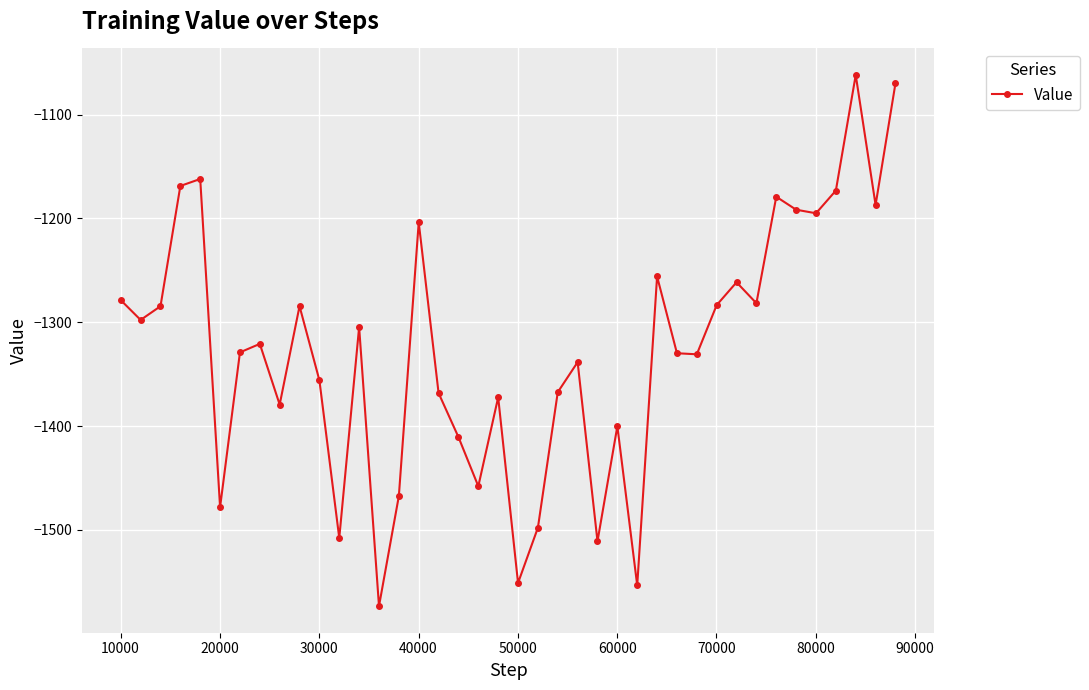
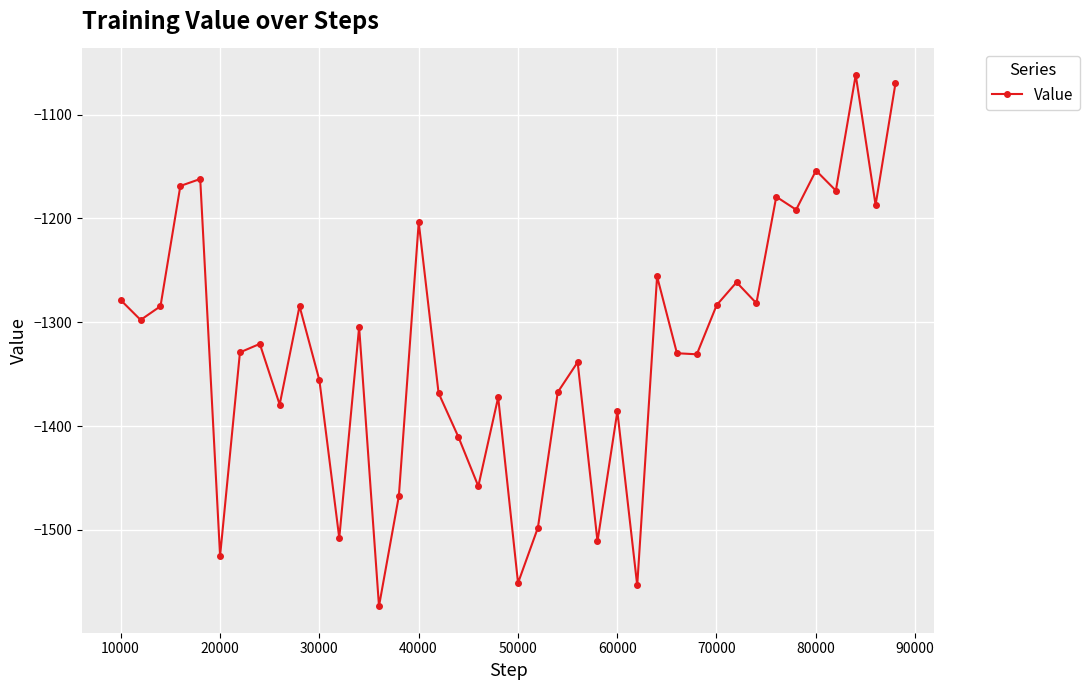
  {
    "10000": -1279,
-   "20000": -1478,
+   "20000": -1525,
    "30000": -1356,
    "40000": -1204,
    "50000": -1551,
-   "60000": -1400,
+   "60000": -1386,
    "70000": -1284,
-   "80000": -1195
+   "80000": -1154
  }
